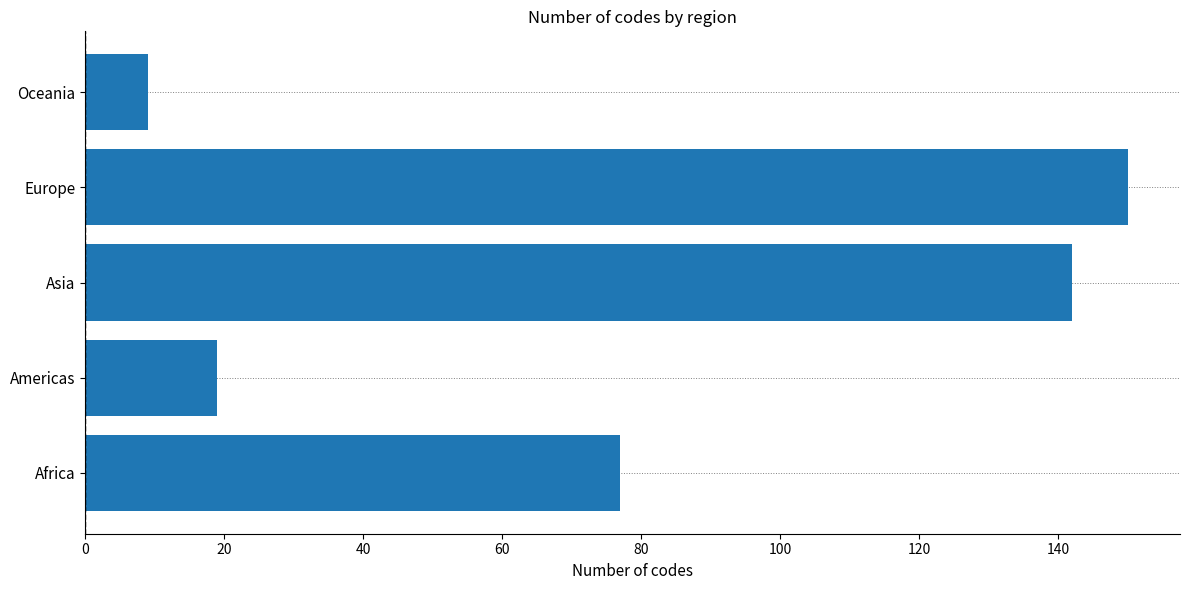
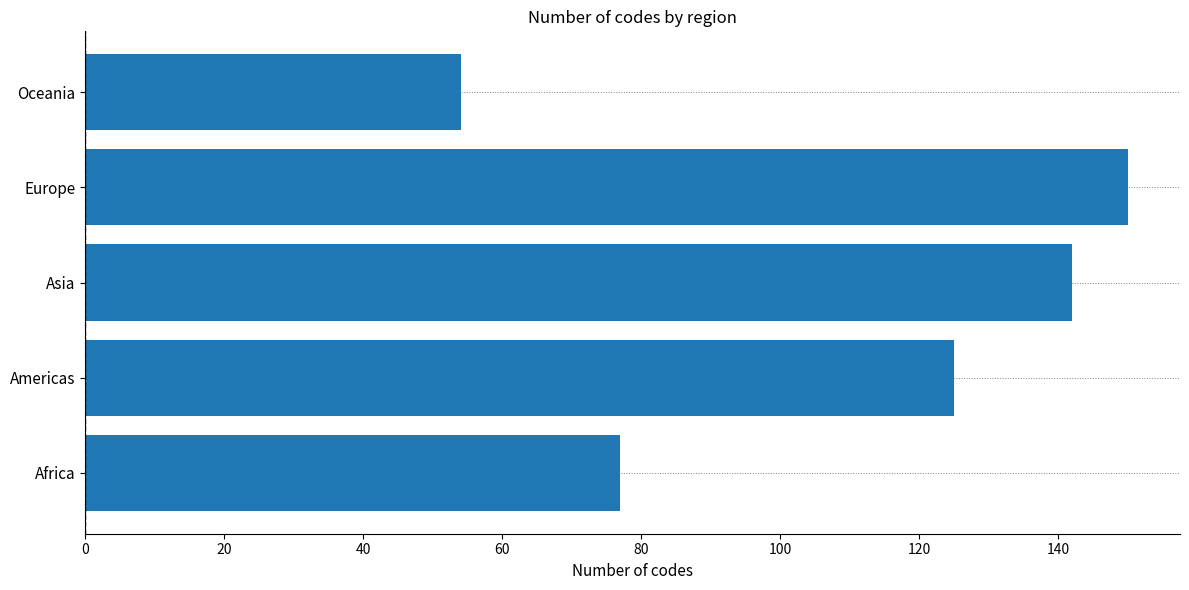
  {
-   "Oceania": 9,
+   "Oceania": 54,
    "Europe": 150,
    "Asia": 142,
-   "Americas": 19,
+   "Americas": 125,
    "Africa": 77
  }
